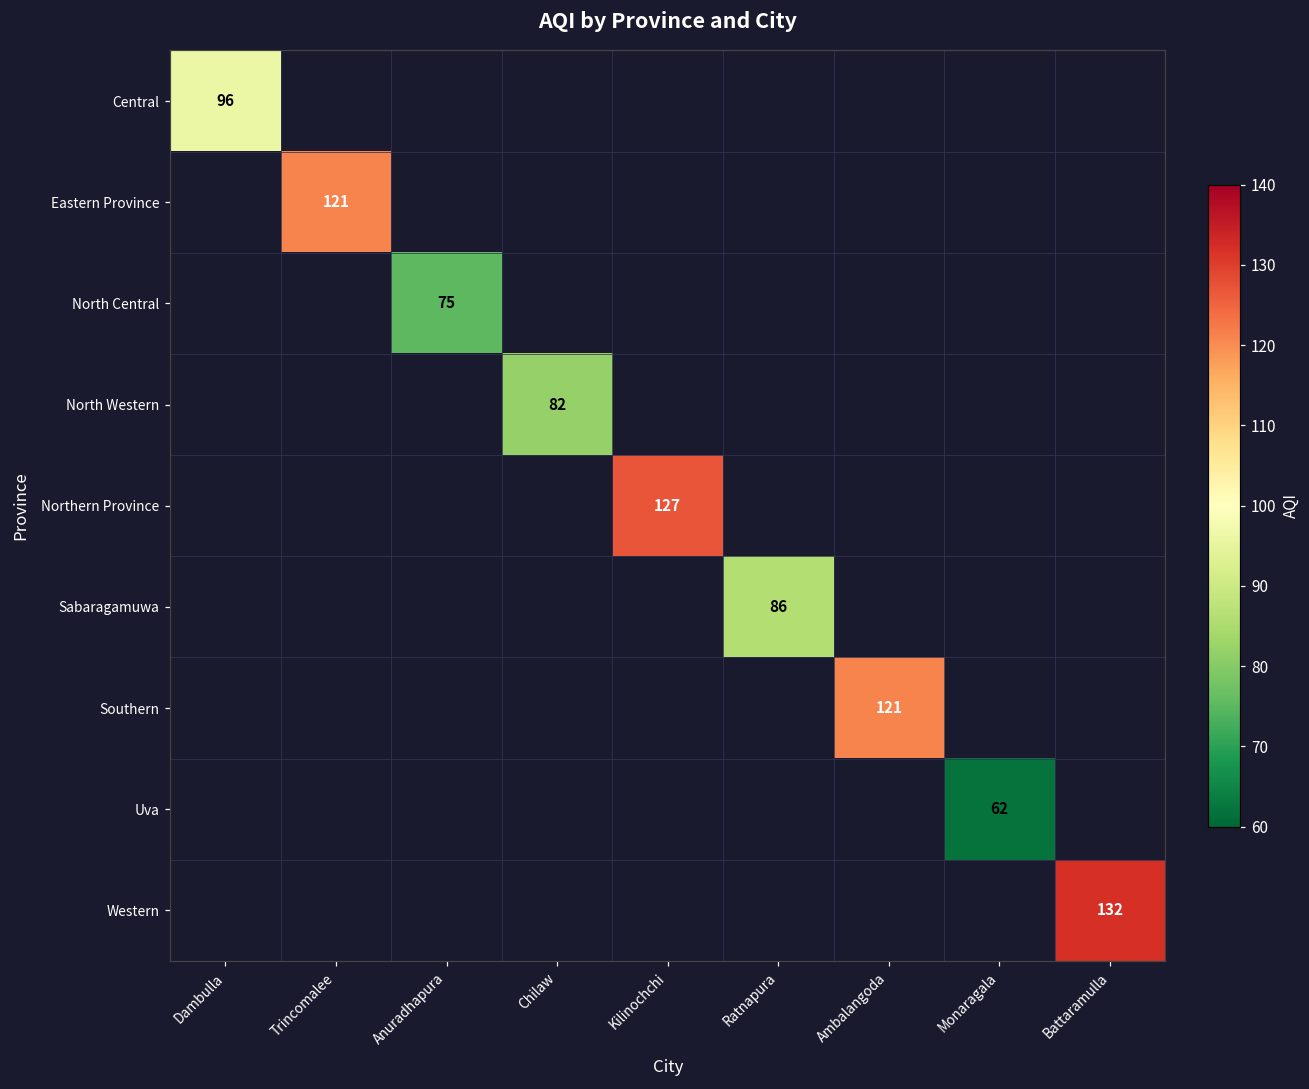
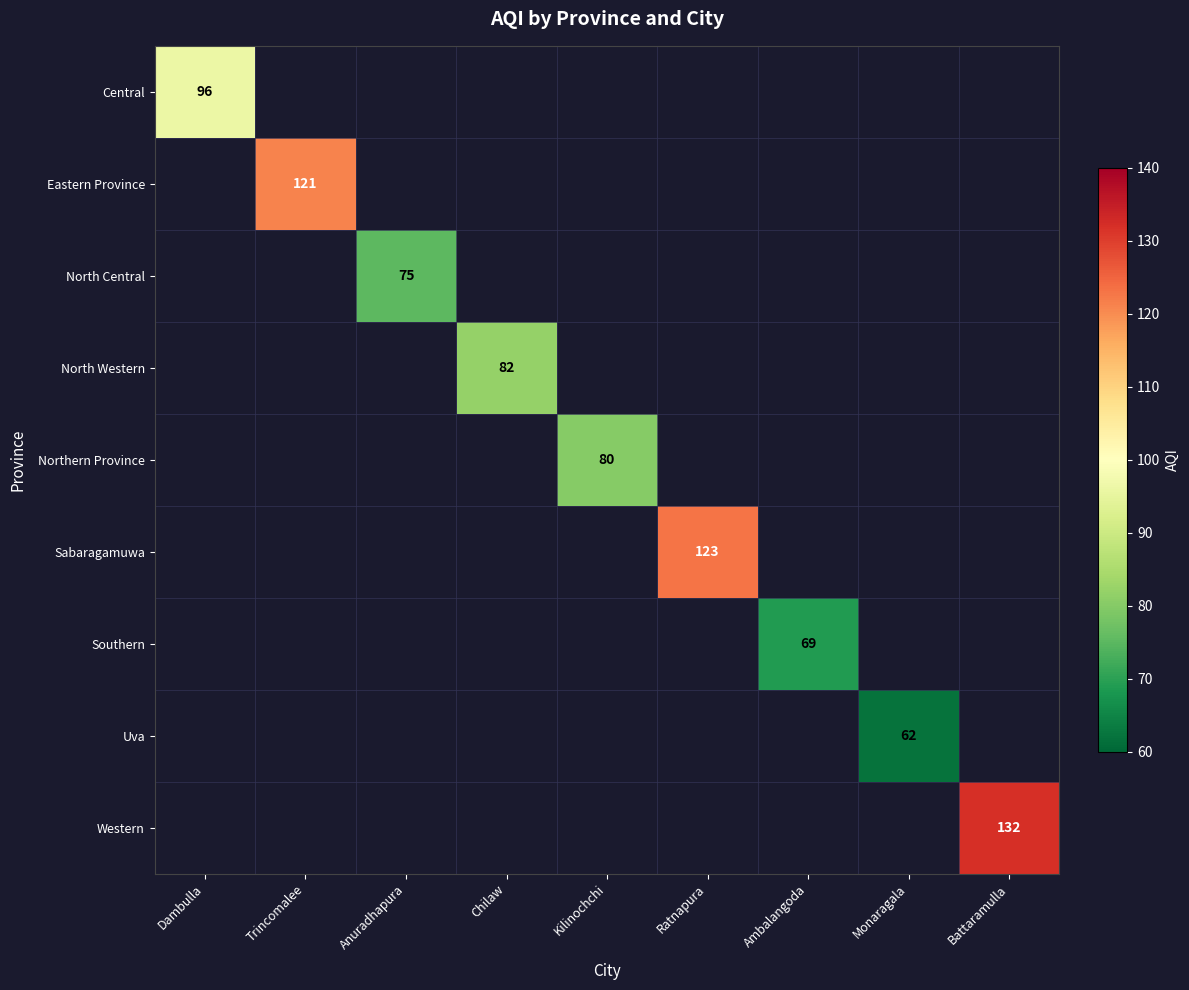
  {
    "Central": {
      "Dambulla": 96
    },
    "Eastern Province": {
      "Trincomalee": 121
    },
    "North Central": {
      "Anuradhapura": 75
    },
    "North Western": {
      "Chilaw": 82
    },
    "Northern Province": {
-     "Kilinochchi": 127
+     "Kilinochchi": 80
    },
    "Sabaragamuwa": {
-     "Ratnapura": 86
+     "Ratnapura": 123
    },
    "Southern": {
-     "Ambalangoda": 121
+     "Ambalangoda": 69
    },
    "Uva": {
      "Monaragala": 62
    },
    "Western": {
      "Battaramulla": 132
    }
  }
